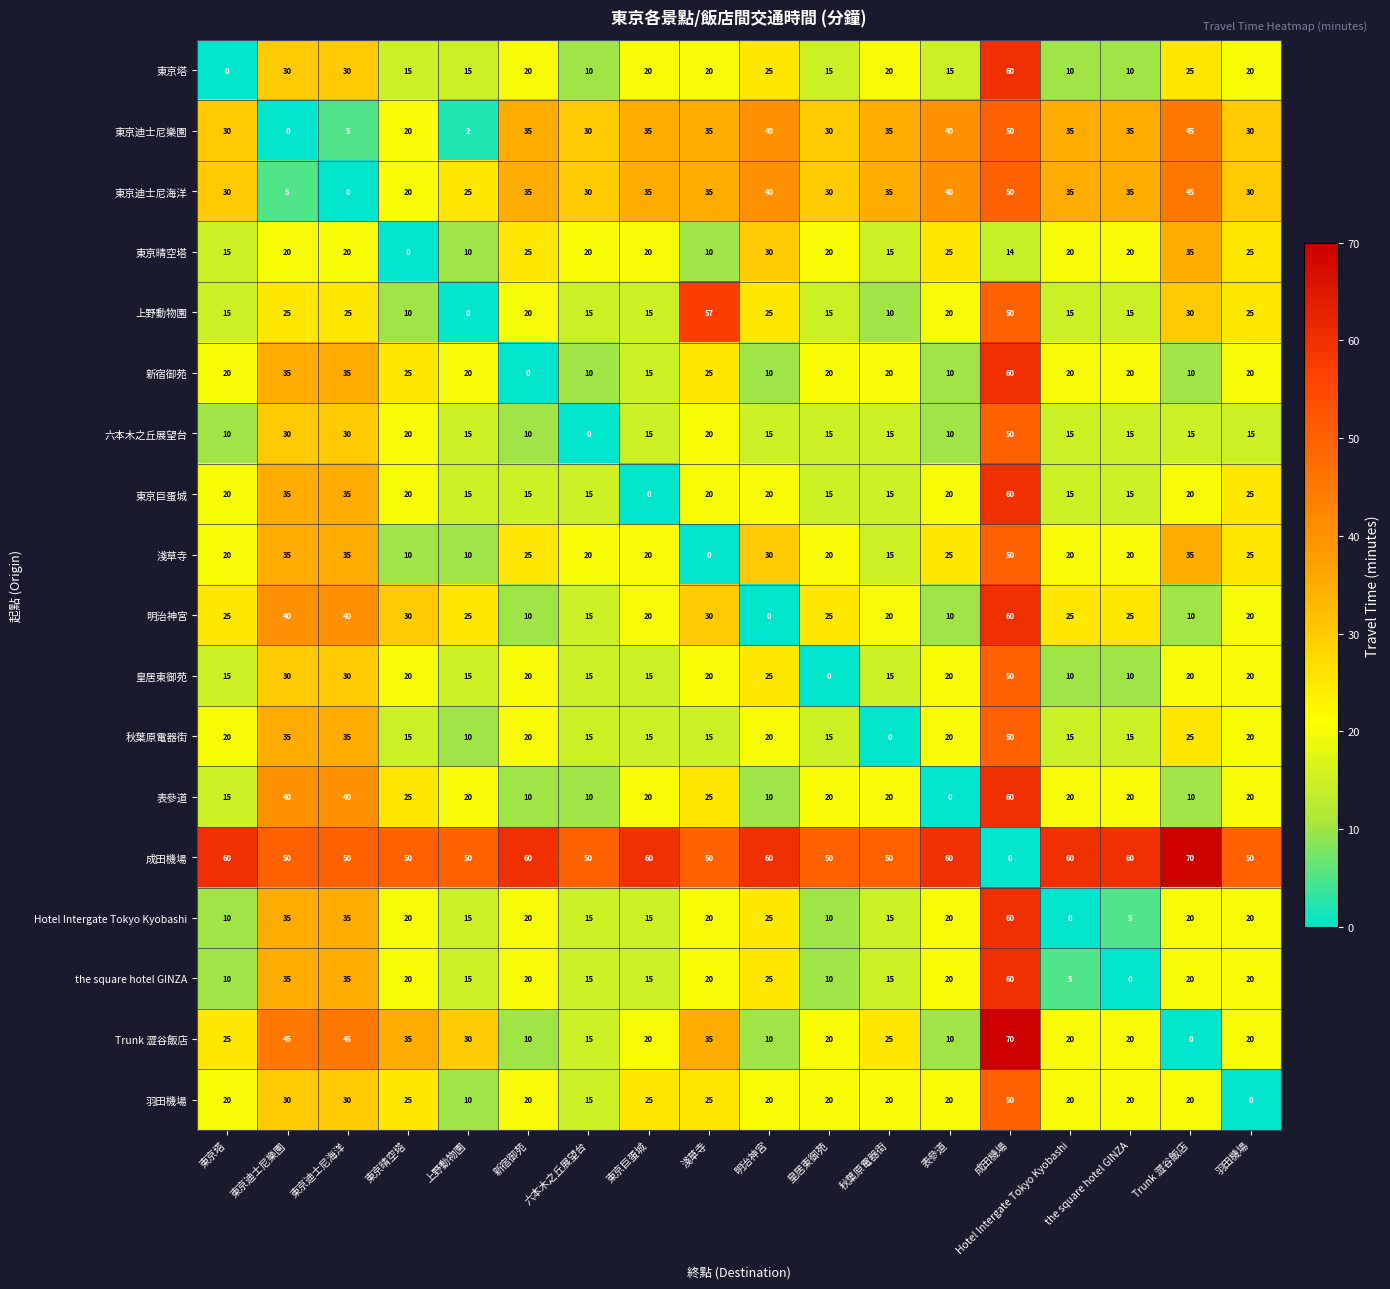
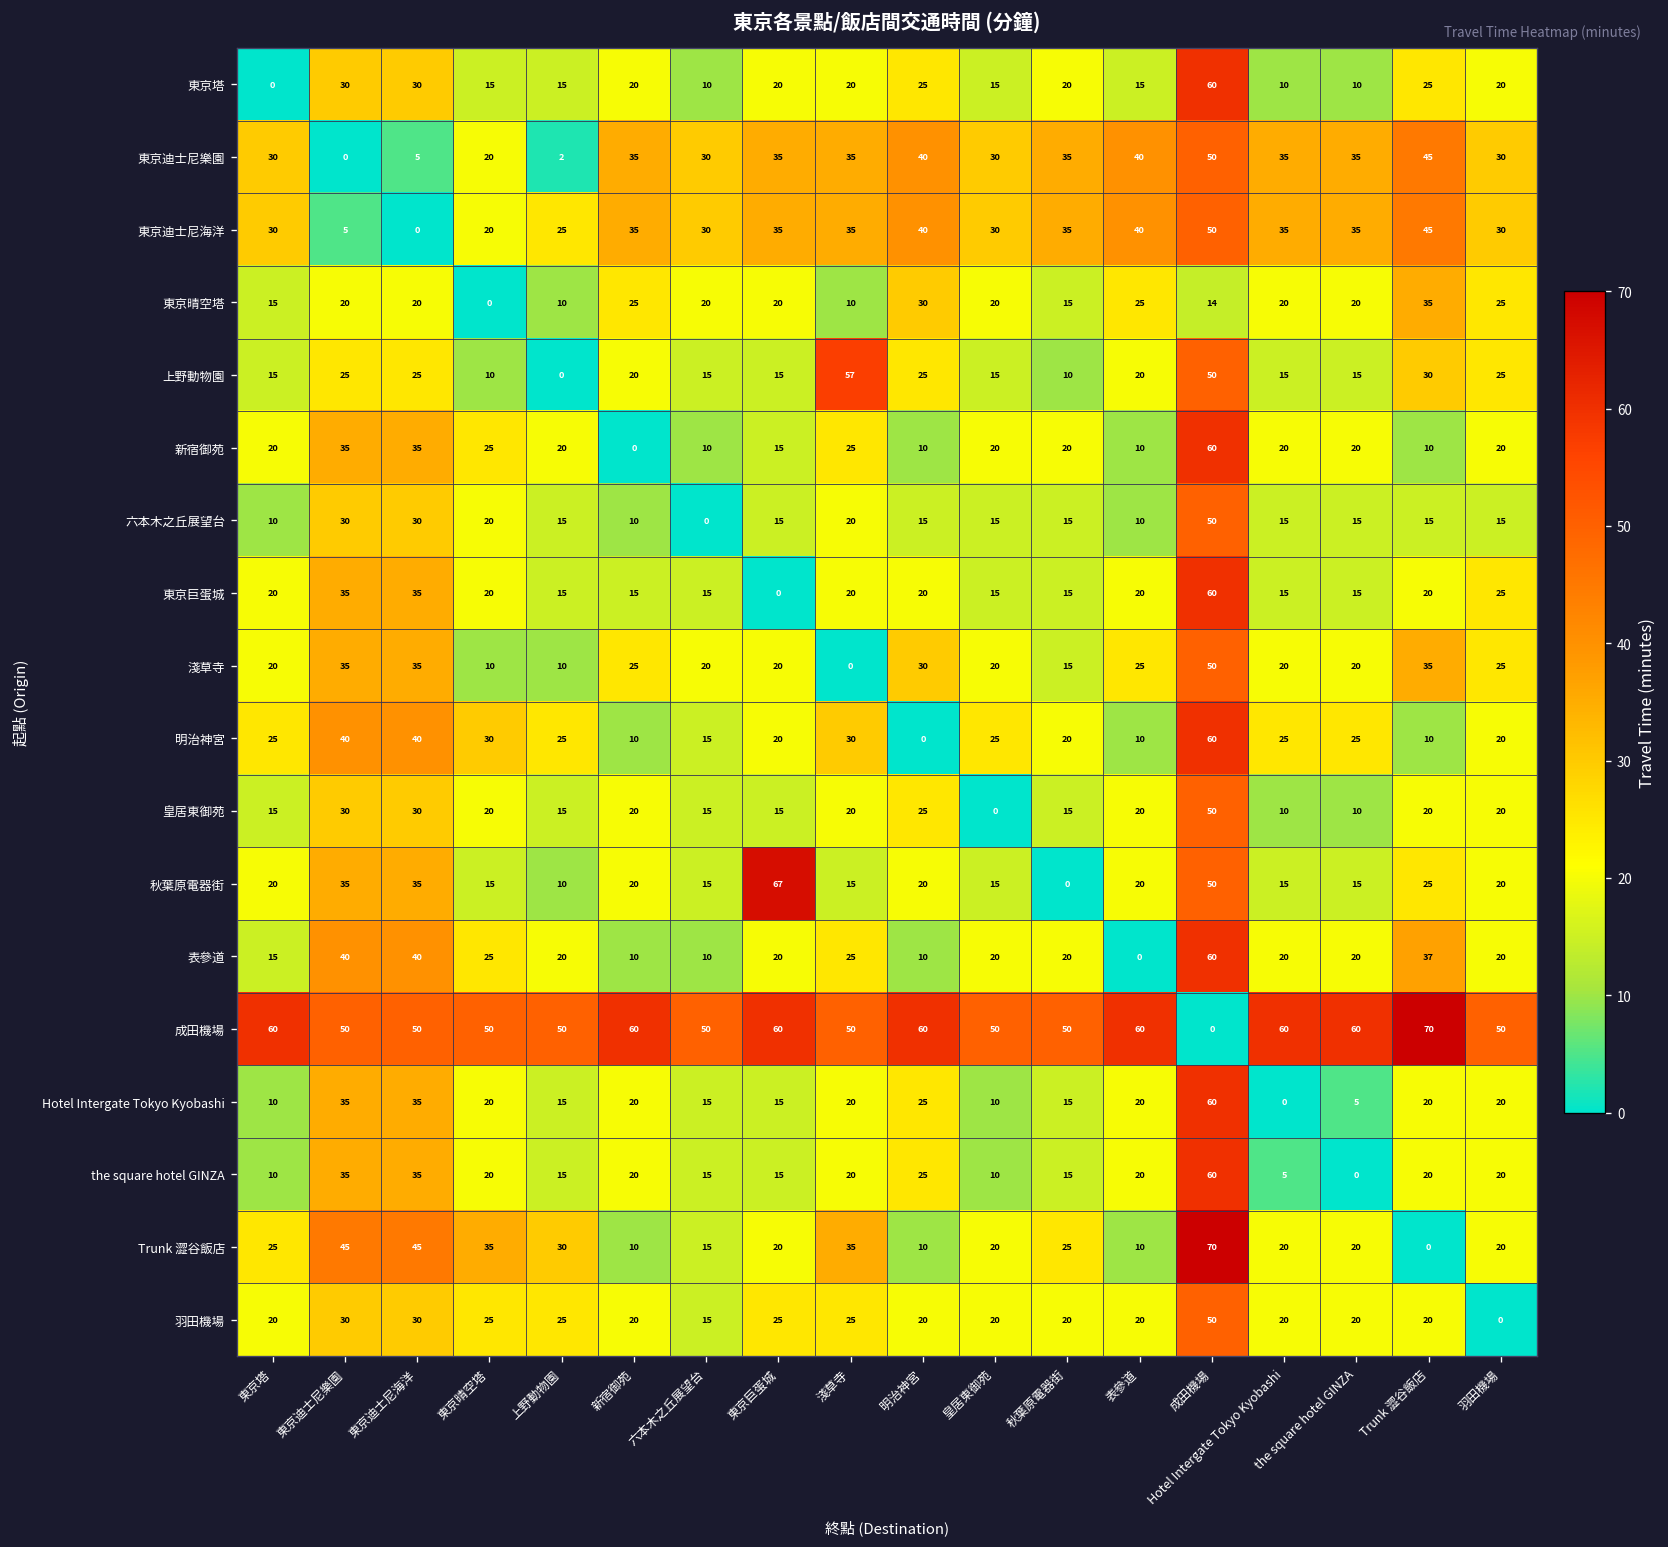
  {
    "秋葉原電器街": {
      "東京塔": 20,
      "東京迪士尼樂園": 35,
      "東京迪士尼海洋": 35,
      "東京晴空塔": 15,
      "上野動物園": 10,
      "新宿御苑": 20,
      "六本木之丘展望台": 15,
-     "東京巨蛋城": 15,
+     "東京巨蛋城": 67,
      "淺草寺": 15,
      "明治神宮": 20,
      "皇居東御苑": 15,
      "秋葉原電器街": 0,
      "表參道": 20,
      "成田機場": 50,
      "Hotel Intergate Tokyo Kyobashi": 15,
      "the square hotel GINZA": 15,
      "Trunk 澀谷飯店": 25,
      "羽田機場": 20
    },
    "表參道": {
      "東京塔": 15,
      "東京迪士尼樂園": 40,
      "東京迪士尼海洋": 40,
      "東京晴空塔": 25,
      "上野動物園": 20,
      "新宿御苑": 10,
      "六本木之丘展望台": 10,
      "東京巨蛋城": 20,
      "淺草寺": 25,
      "明治神宮": 10,
      "皇居東御苑": 20,
      "秋葉原電器街": 20,
      "表參道": 0,
      "成田機場": 60,
      "Hotel Intergate Tokyo Kyobashi": 20,
      "the square hotel GINZA": 20,
-     "Trunk 澀谷飯店": 10,
+     "Trunk 澀谷飯店": 37,
      "羽田機場": 20
    },
    "羽田機場": {
      "東京塔": 20,
      "東京迪士尼樂園": 30,
      "東京迪士尼海洋": 30,
      "東京晴空塔": 25,
-     "上野動物園": 10,
+     "上野動物園": 25,
      "新宿御苑": 20,
      "六本木之丘展望台": 15,
      "東京巨蛋城": 25,
      "淺草寺": 25,
      "明治神宮": 20,
      "皇居東御苑": 20,
      "秋葉原電器街": 20,
      "表參道": 20,
      "成田機場": 50,
      "Hotel Intergate Tokyo Kyobashi": 20,
      "the square hotel GINZA": 20,
      "Trunk 澀谷飯店": 20,
      "羽田機場": 0
    }
  }
